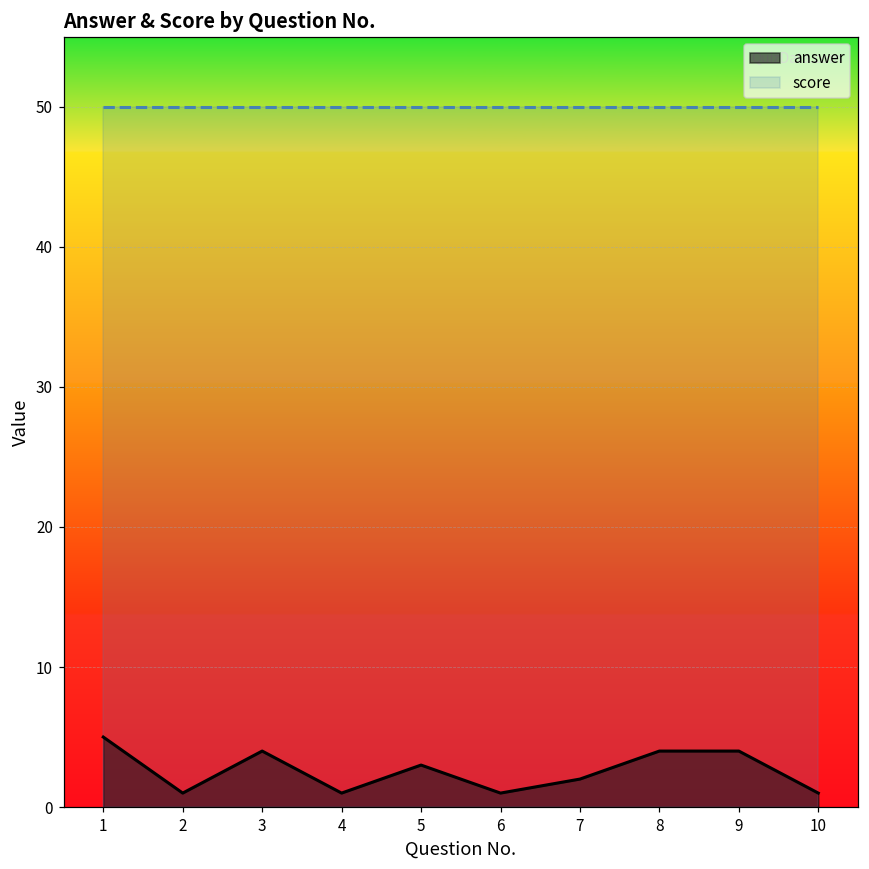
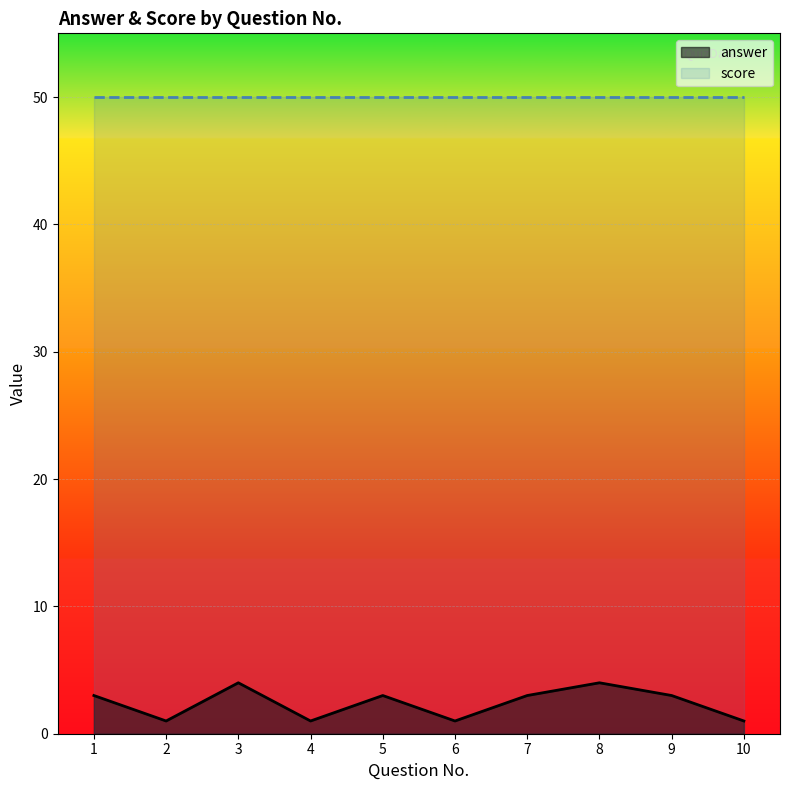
  {
    "answer": {
-     "1": 5,
+     "1": 3,
      "2": 1,
      "3": 4,
      "4": 1,
      "5": 3,
      "6": 1,
-     "7": 2,
+     "7": 3,
      "8": 4,
-     "9": 4,
+     "9": 3,
      "10": 1
    },
    "score": {
      "1": 50,
      "2": 50,
      "3": 50,
      "4": 50,
      "5": 50,
      "6": 50,
      "7": 50,
      "8": 50,
      "9": 50,
      "10": 50
    }
  }
